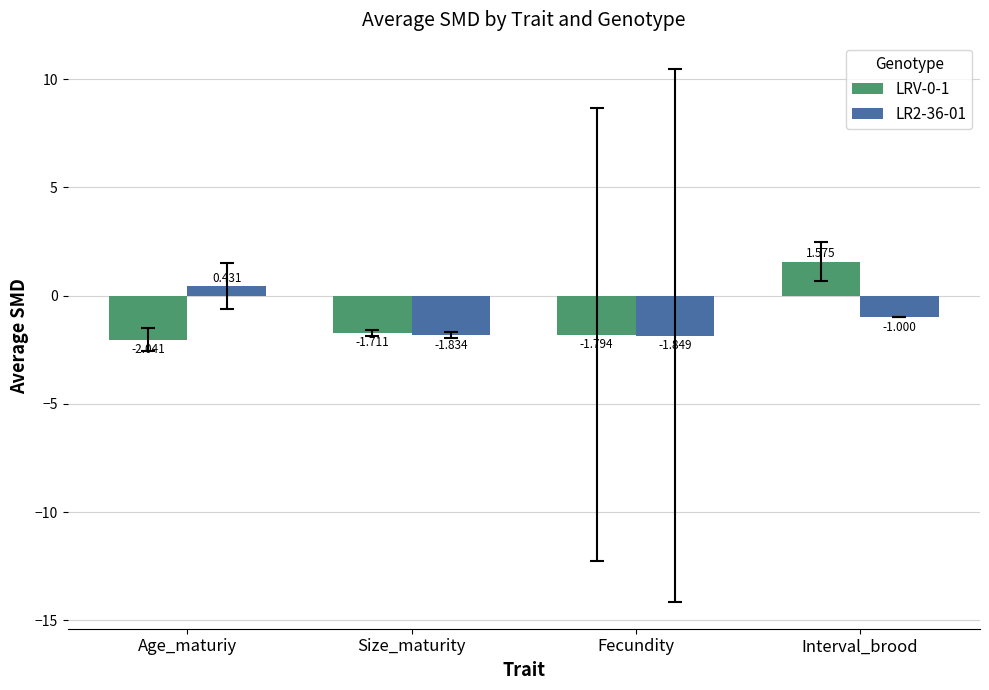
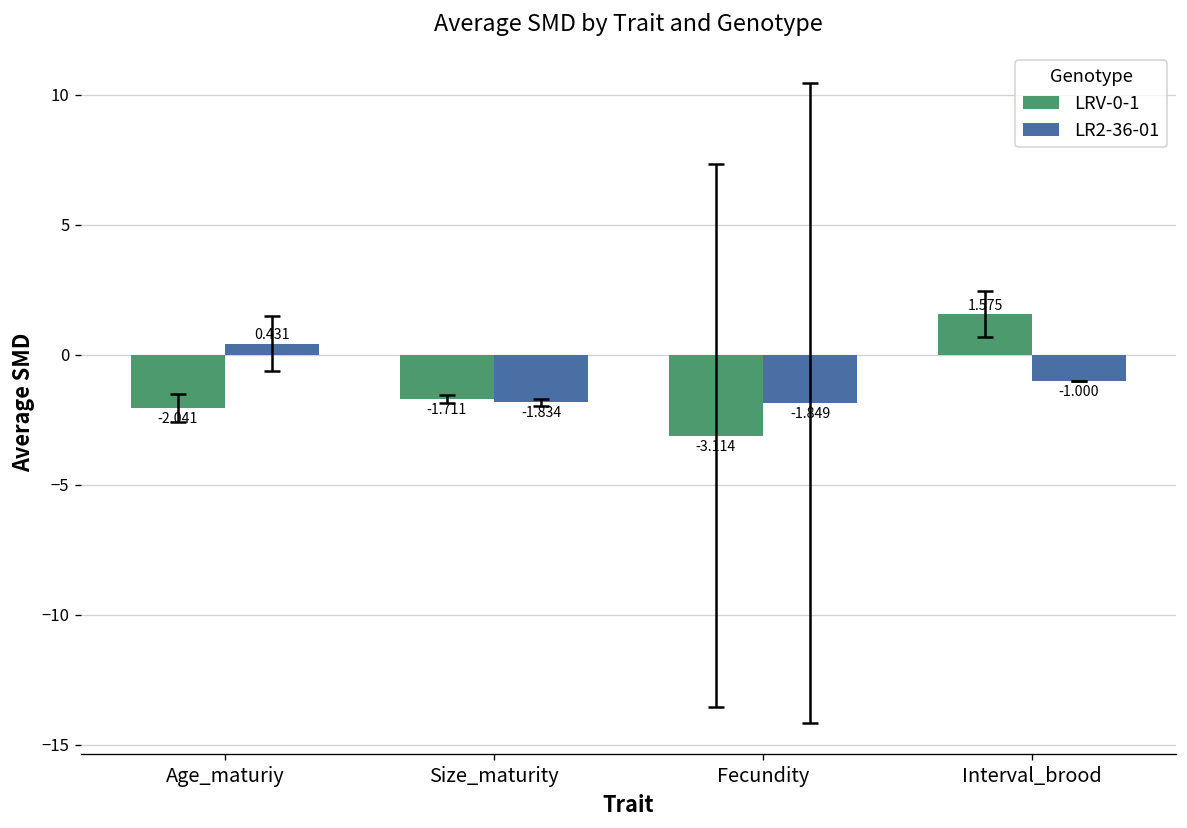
  {
    "LRV-0-1": {
-     "Fecundity": -1.794,
+     "Fecundity": -3.114,
      "Interval_brood": 1.575
    }
  }
